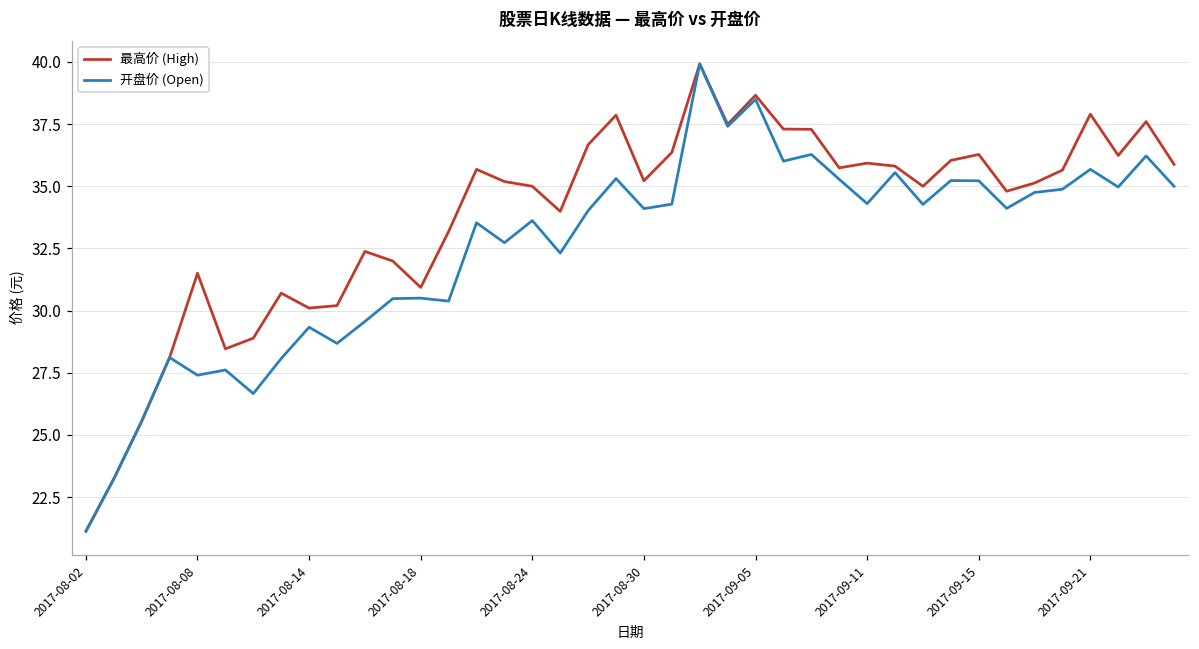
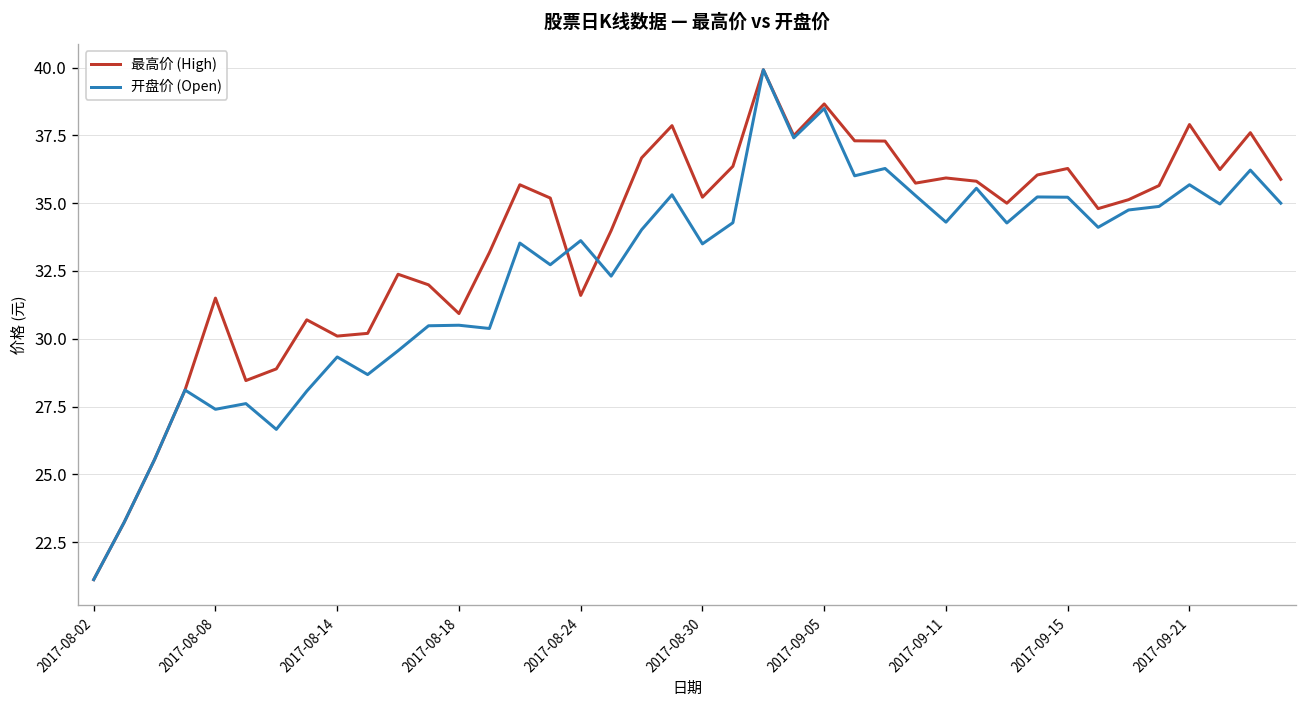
  {
    "最高价 (High)": {
      "2017-08-08": 31.5,
      "2017-08-14": 30.1,
      "2017-08-18": 30.9,
-     "2017-08-24": 35.0,
+     "2017-08-24": 31.6,
      "2017-08-30": 35.2,
      "2017-09-05": 38.7,
      "2017-09-11": 35.9,
      "2017-09-15": 36.3,
      "2017-09-21": 37.9
    },
    "开盘价 (Open)": {
      "2017-08-08": 27.4,
      "2017-08-14": 29.3,
      "2017-08-18": 30.5,
      "2017-08-24": 33.6,
-     "2017-08-30": 34.1,
+     "2017-08-30": 33.5,
      "2017-09-05": 38.5,
      "2017-09-11": 34.3,
      "2017-09-15": 35.2,
      "2017-09-21": 35.7
    }
  }
